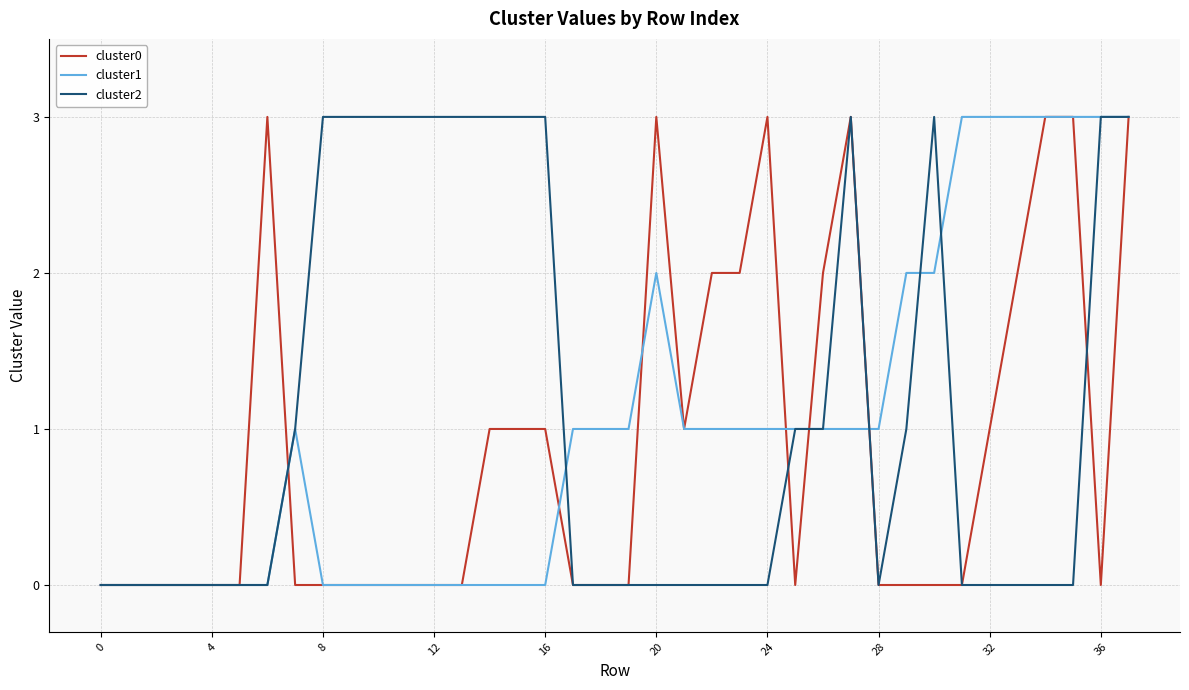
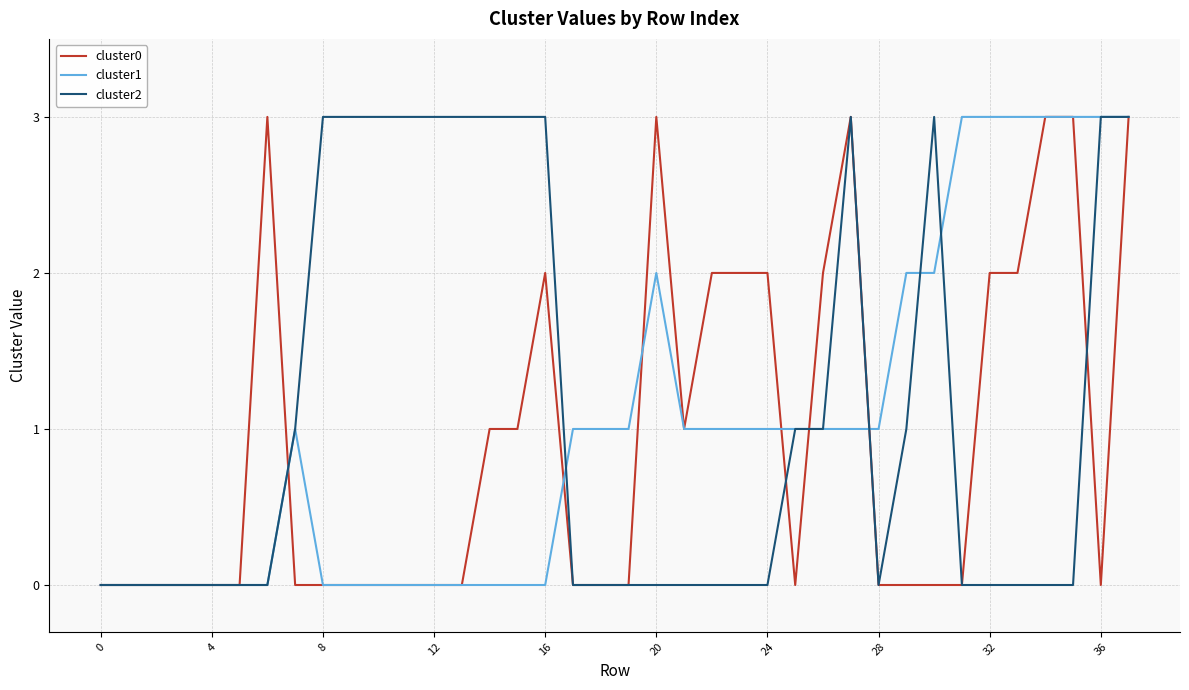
  {
    "cluster0": {
-     "16": 1,
+     "16": 2,
      "20": 3,
-     "24": 3,
-     "32": 1,
+     "24": 2,
+     "32": 2,
      "36": 0
    },
    "cluster1": {
      "16": 0,
      "20": 2,
      "24": 1,
      "28": 1,
      "32": 3
    },
    "cluster2": {
      "8": 3,
      "12": 3,
      "16": 3,
      "20": 0,
      "24": 0,
      "32": 0
    }
  }
